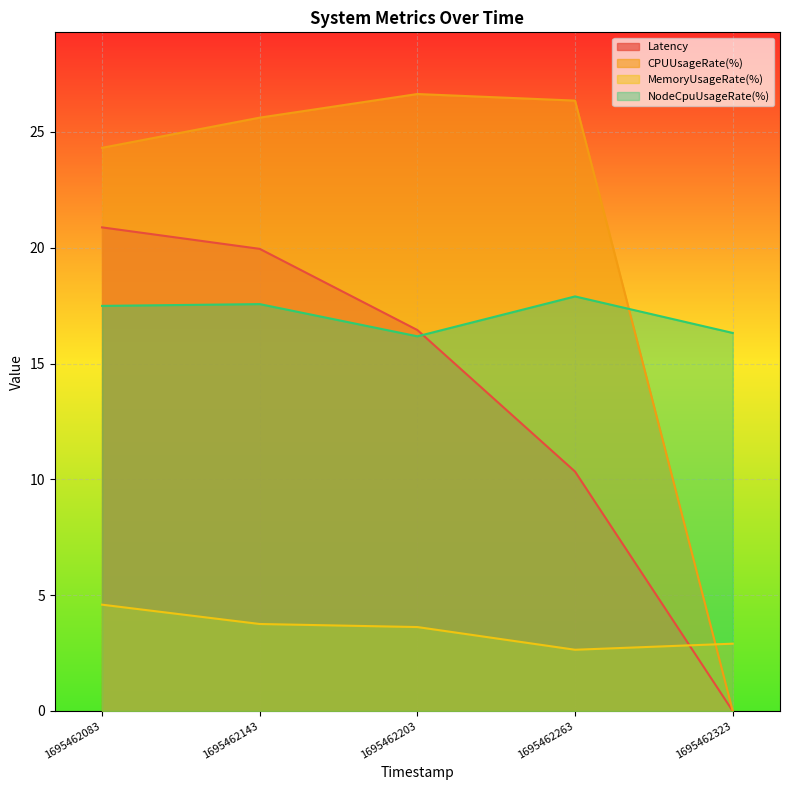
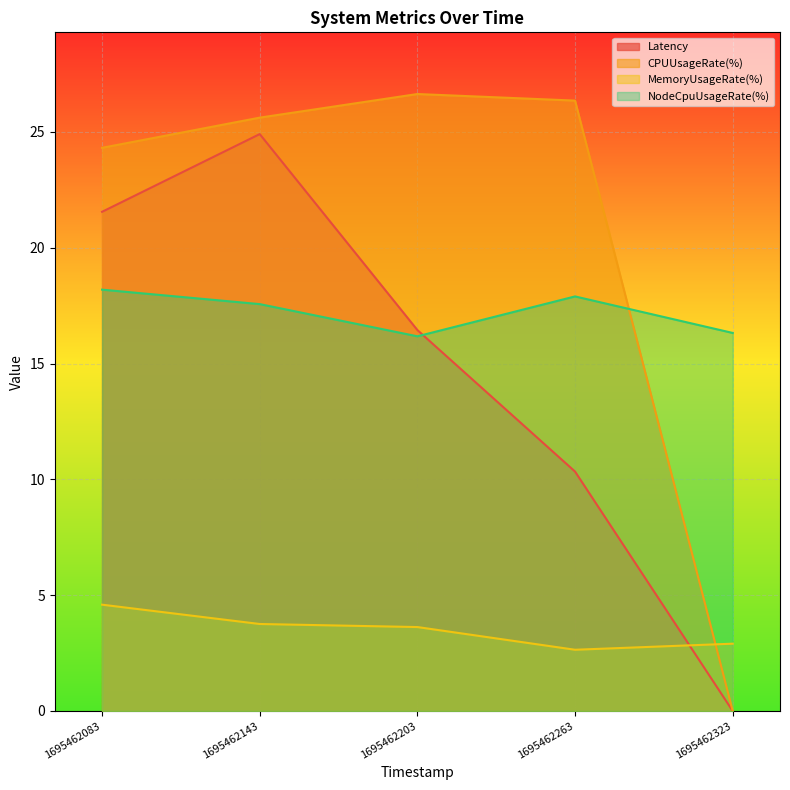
  {
    "Latency": {
-     "1695462083": 20.9,
-     "1695462143": 20.0,
+     "1695462083": 21.6,
+     "1695462143": 24.9,
      "1695462203": 16.4,
      "1695462263": 10.3
    },
    "NodeCpuUsageRate(%)": {
-     "1695462083": 17.5,
+     "1695462083": 18.2,
      "1695462143": 17.6,
      "1695462203": 16.2,
      "1695462263": 17.9,
      "1695462323": 16.3
    }
  }
